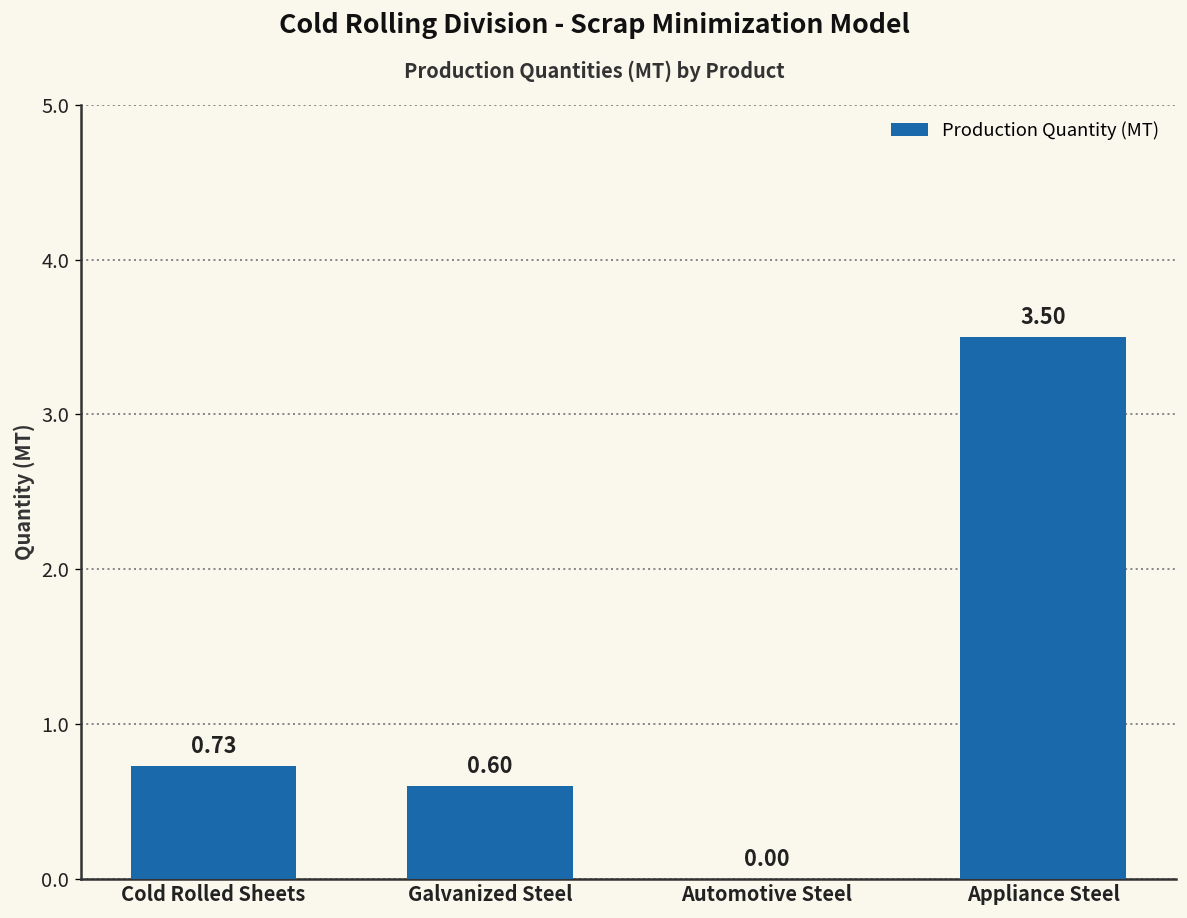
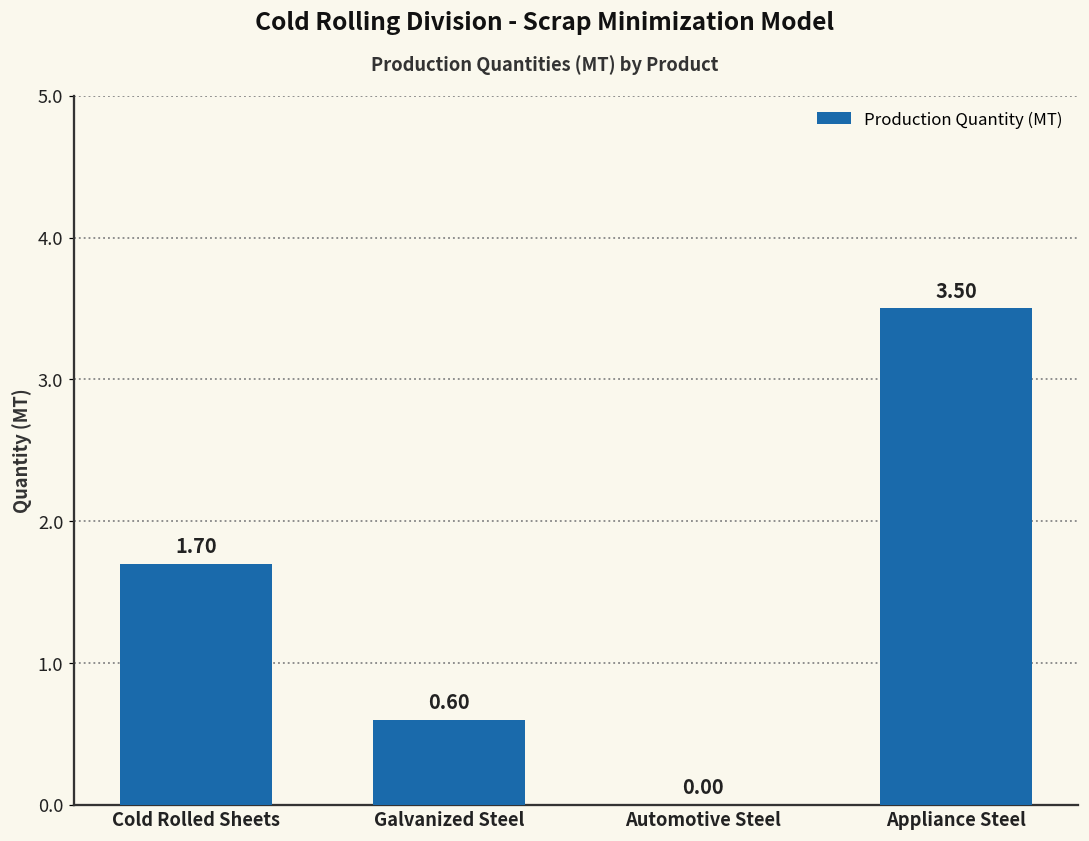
  {
-   "Cold Rolled Sheets": 0.73,
+   "Cold Rolled Sheets": 1.70,
    "Galvanized Steel": 0.60,
    "Automotive Steel": 0.00,
    "Appliance Steel": 3.50
  }
